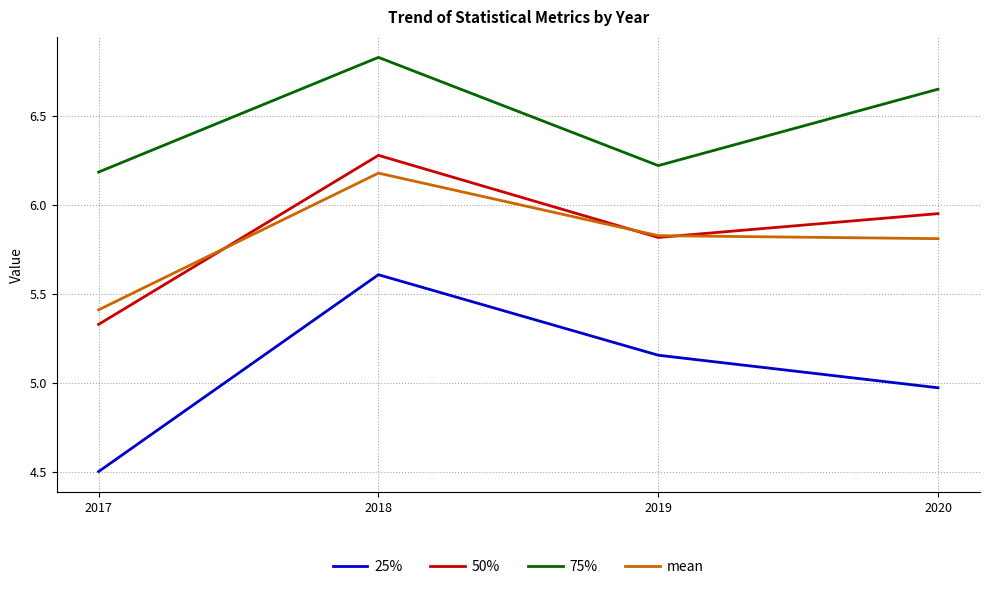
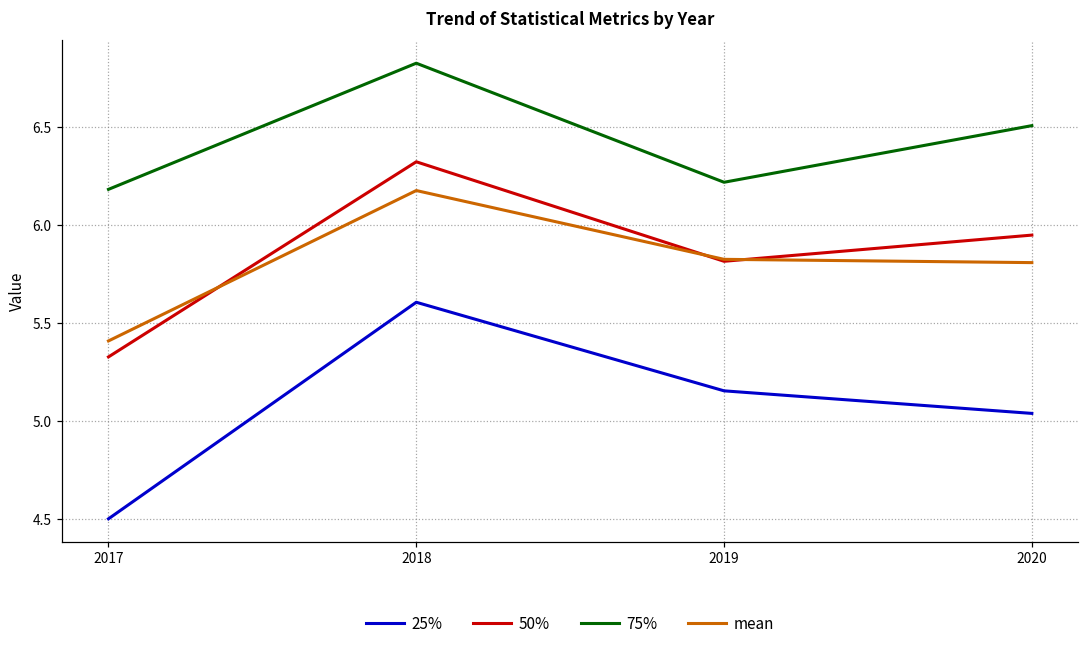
  {
    "25%": {
      "2017": 4.50,
      "2018": 5.61,
      "2019": 5.16,
-     "2020": 4.97
+     "2020": 5.04
    },
    "50%": {
      "2017": 5.33,
-     "2018": 6.28,
+     "2018": 6.32,
      "2020": 5.95
    },
    "75%": {
      "2017": 6.18,
      "2018": 6.83,
      "2019": 6.22,
-     "2020": 6.65
+     "2020": 6.51
    },
    "mean": {
      "2017": 5.41,
      "2018": 6.18,
      "2020": 5.81
    }
  }
